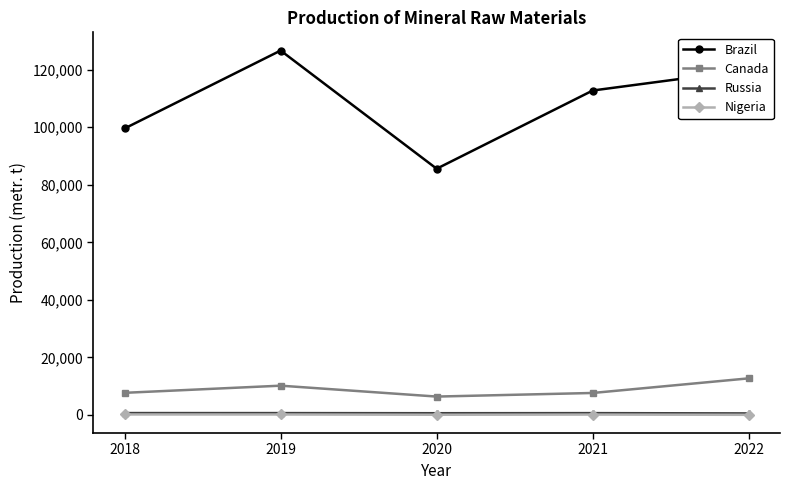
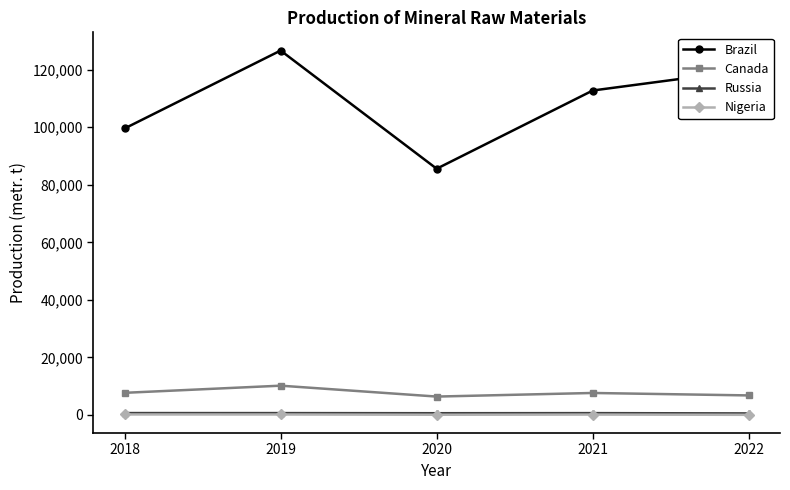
  {
    "Brazil": {
      "2018": "100,000",
      "2019": "127,000",
      "2020": "86,000",
      "2021": "113,000"
    },
    "Canada": {
      "2018": "8,000",
      "2019": "10,000",
      "2020": "6,000",
      "2021": "8,000",
-     "2022": "13,000"
+     "2022": "7,000"
    }
  }
